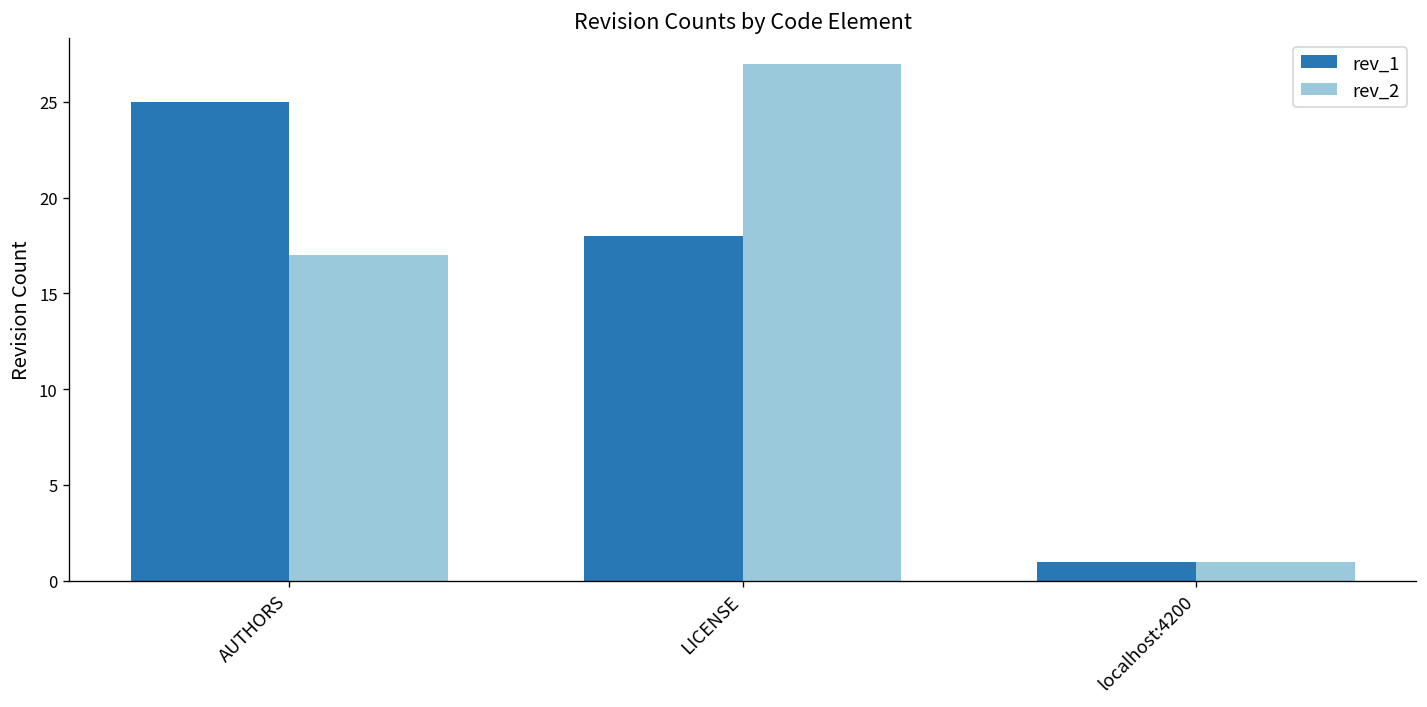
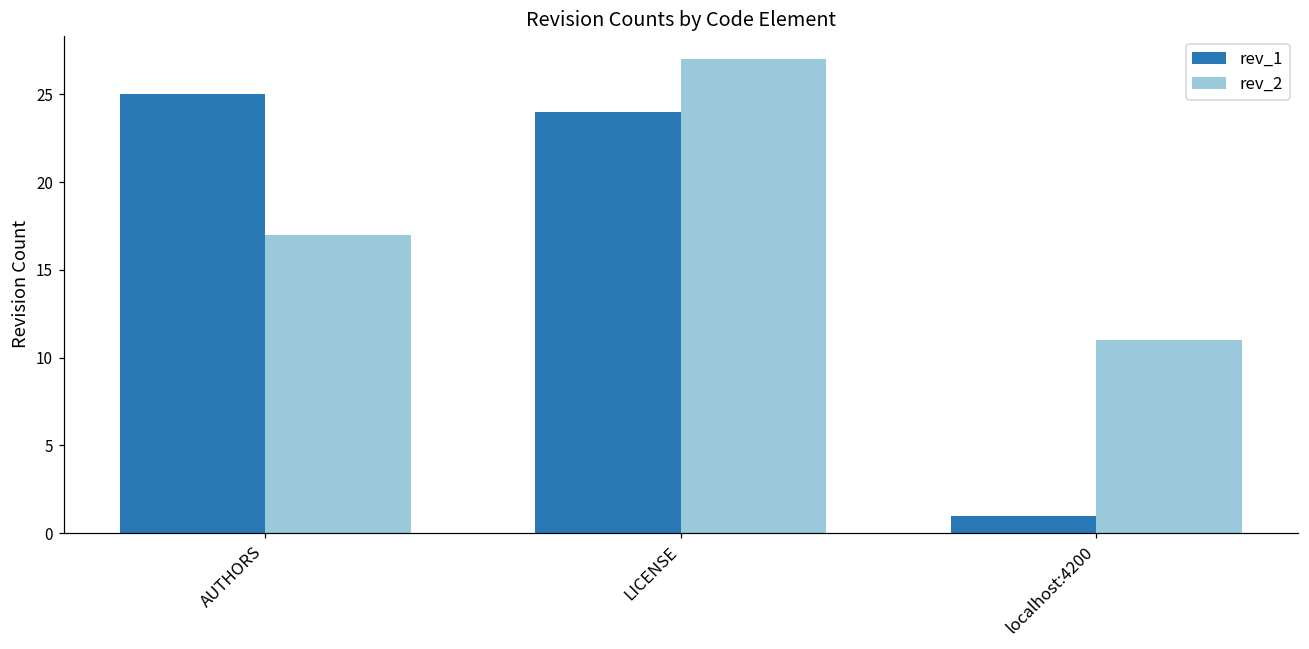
  {
    "rev_1": {
      "AUTHORS": 25,
-     "LICENSE": 18,
+     "LICENSE": 24,
      "localhost:4200": 1
    },
    "rev_2": {
      "AUTHORS": 17,
      "LICENSE": 27,
-     "localhost:4200": 1
+     "localhost:4200": 11
    }
  }
